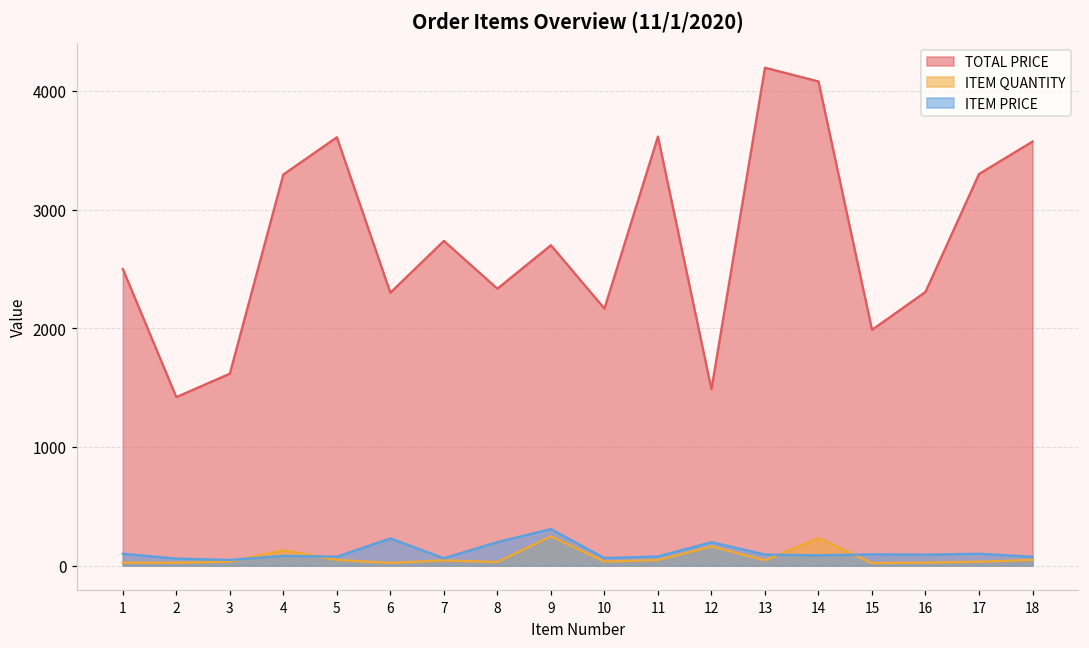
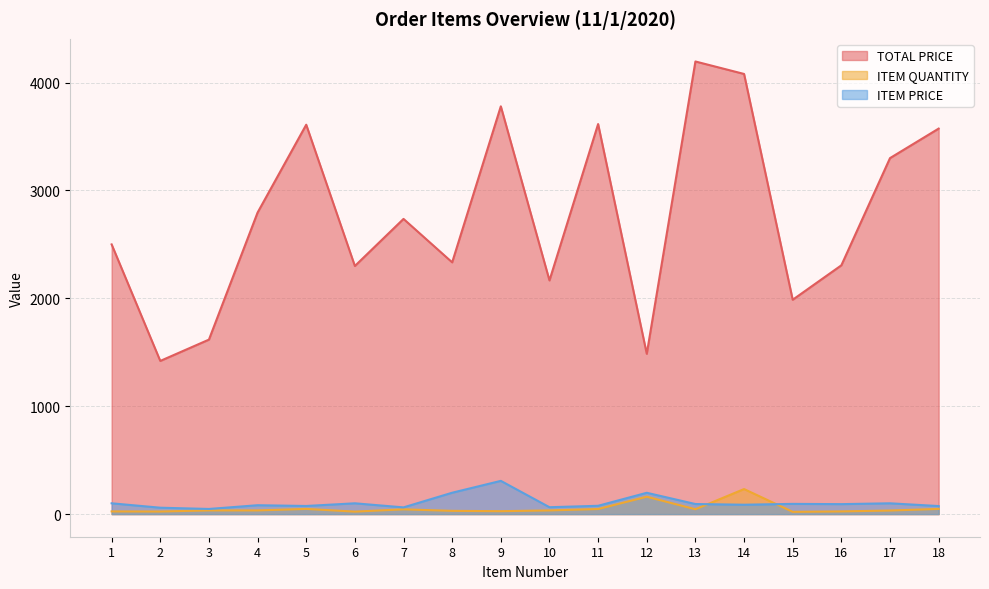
  {
    "TOTAL PRICE": {
      "1": 2500,
      "2": 1420,
      "3": 1620,
-     "4": 3300,
+     "4": 2800,
      "5": 3610,
      "6": 2300,
      "7": 2740,
      "8": 2330,
-     "9": 2700,
+     "9": 3780,
      "10": 2170,
      "11": 3620,
      "12": 1490,
      "13": 4200,
      "14": 4080,
      "15": 1990,
      "16": 2310,
      "17": 3300,
      "18": 3570
    },
    "ITEM QUANTITY": {
      "1": 30,
      "2": 20,
-     "4": 130,
+     "4": 30,
      "5": 50,
      "6": 20,
      "8": 30,
-     "9": 250,
+     "9": 30,
      "10": 30,
      "11": 50,
      "12": 160,
      "13": 50,
      "14": 230,
      "15": 20,
      "16": 30,
      "17": 30,
      "18": 50
    },
    "ITEM PRICE": {
      "1": 100,
      "2": 60,
      "4": 80,
      "5": 80,
-     "6": 230,
+     "6": 100,
      "8": 200,
      "9": 310,
      "10": 60,
      "11": 80,
      "12": 200,
      "13": 90,
      "14": 90,
      "15": 90,
      "16": 90,
      "17": 100,
      "18": 70
    }
  }
